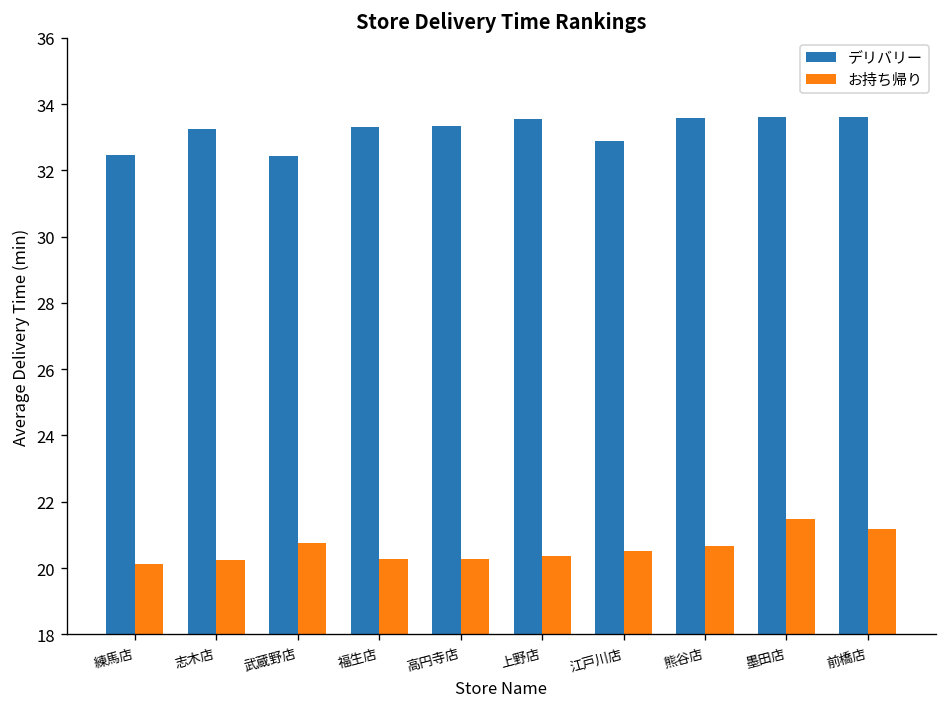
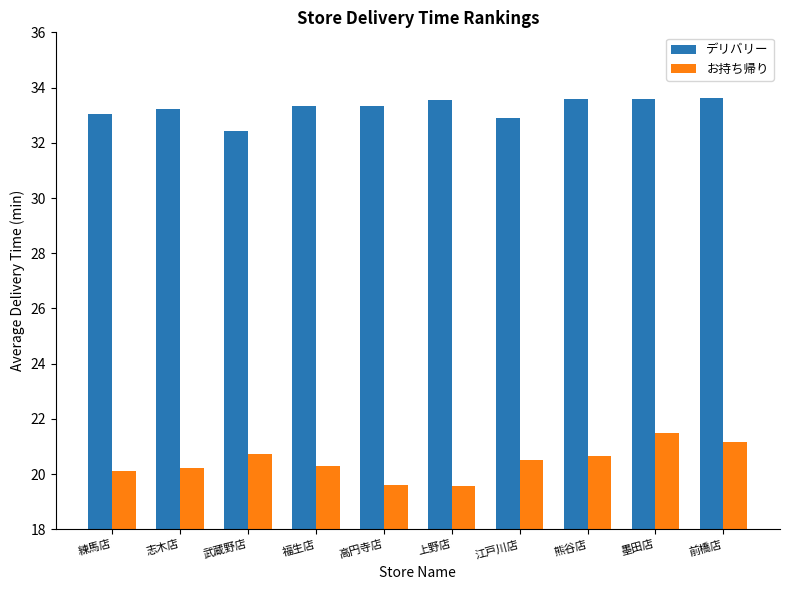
  {
    "デリバリー": {
-     "練馬店": 32.5,
+     "練馬店": 33.1,
      "志木店": 33.2,
      "武蔵野店": 32.4,
      "福生店": 33.3,
      "高円寺店": 33.3,
      "上野店": 33.5,
      "江戸川店": 32.9,
      "熊谷店": 33.6,
      "墨田店": 33.6,
      "前橋店": 33.6
    },
    "お持ち帰り": {
      "練馬店": 20.1,
      "志木店": 20.2,
      "武蔵野店": 20.7,
      "福生店": 20.3,
-     "高円寺店": 20.3,
-     "上野店": 20.4,
+     "高円寺店": 19.6,
+     "上野店": 19.6,
      "江戸川店": 20.5,
      "熊谷店": 20.7,
      "墨田店": 21.5,
      "前橋店": 21.2
    }
  }
